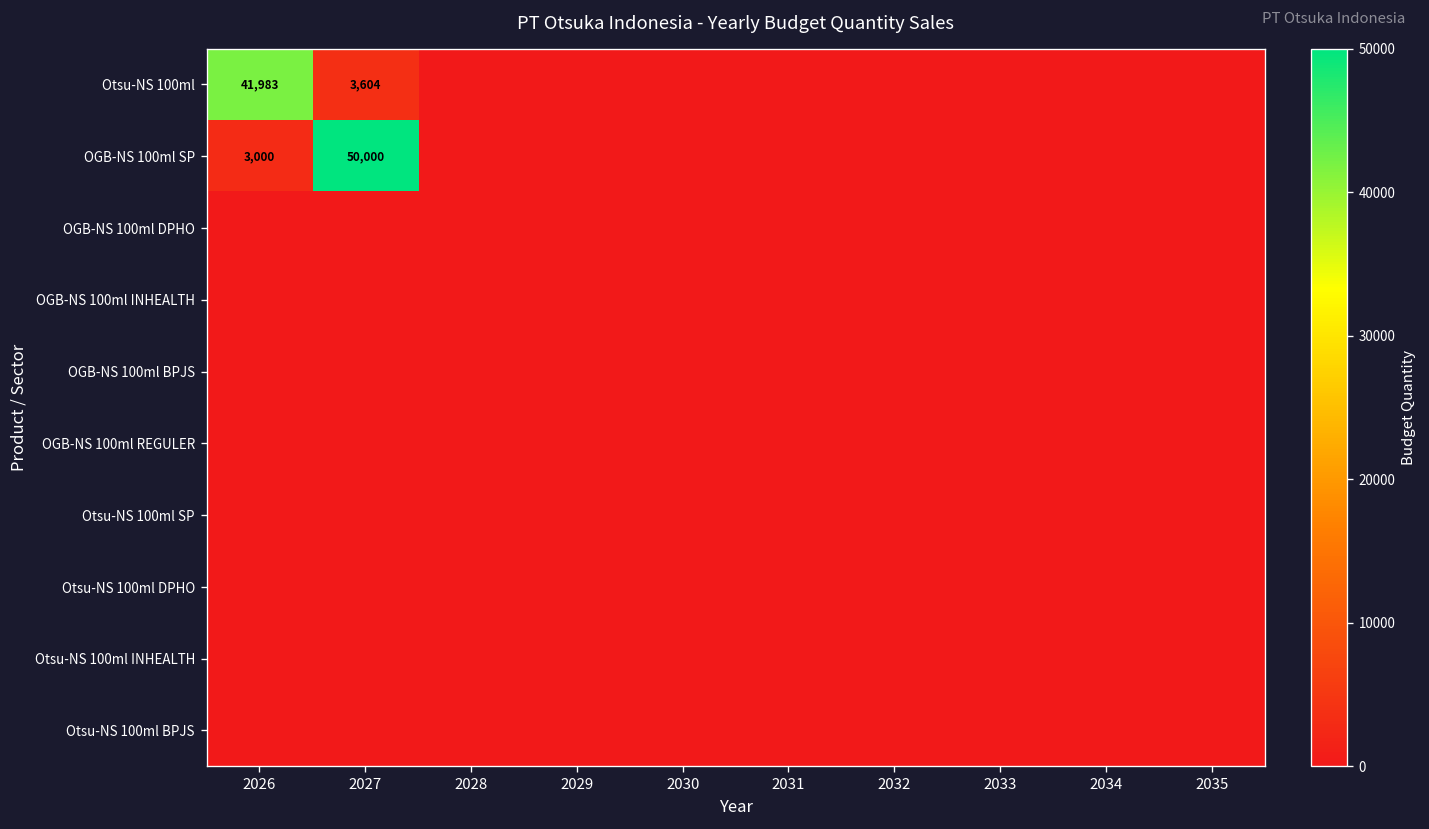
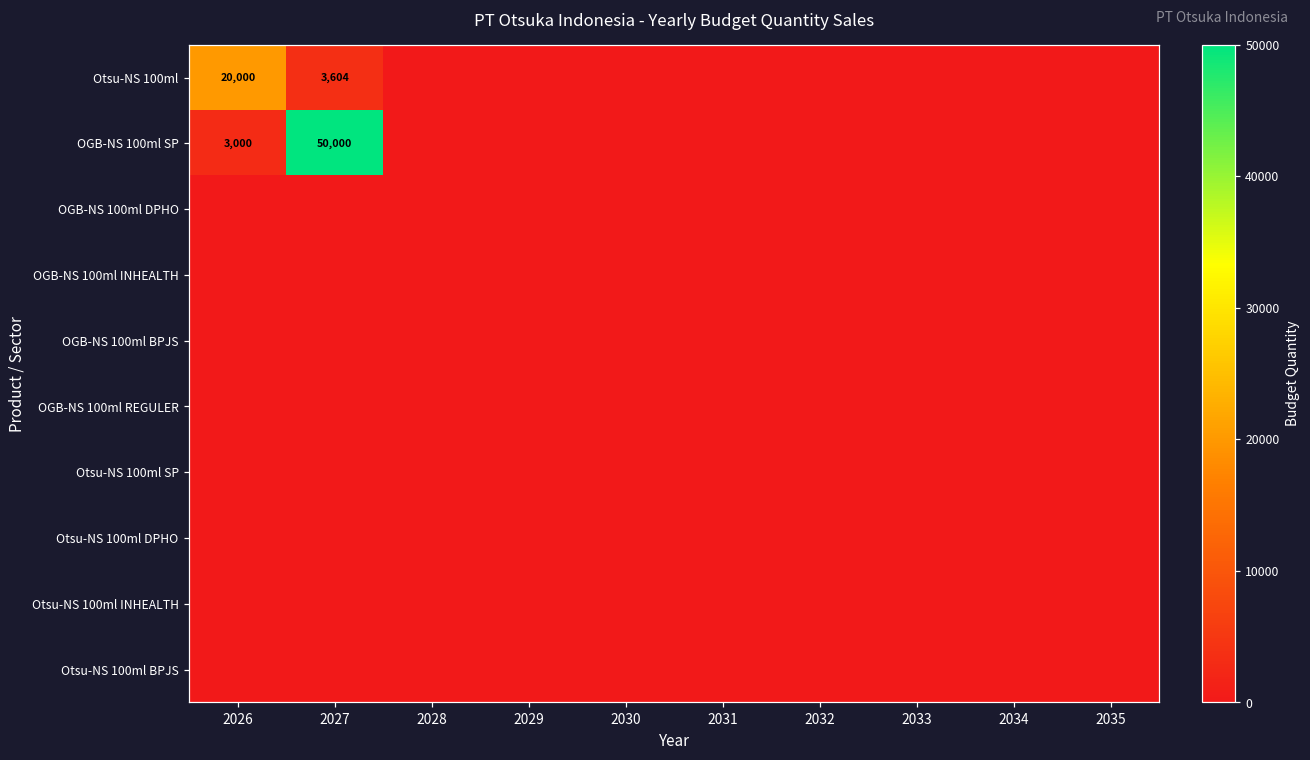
  {
    "Otsu-NS 100ml": {
-     "2026": "41,983",
+     "2026": "20,000",
      "2027": "3,604"
    },
    "OGB-NS 100ml SP": {
      "2026": "3,000",
      "2027": "50,000"
    }
  }
